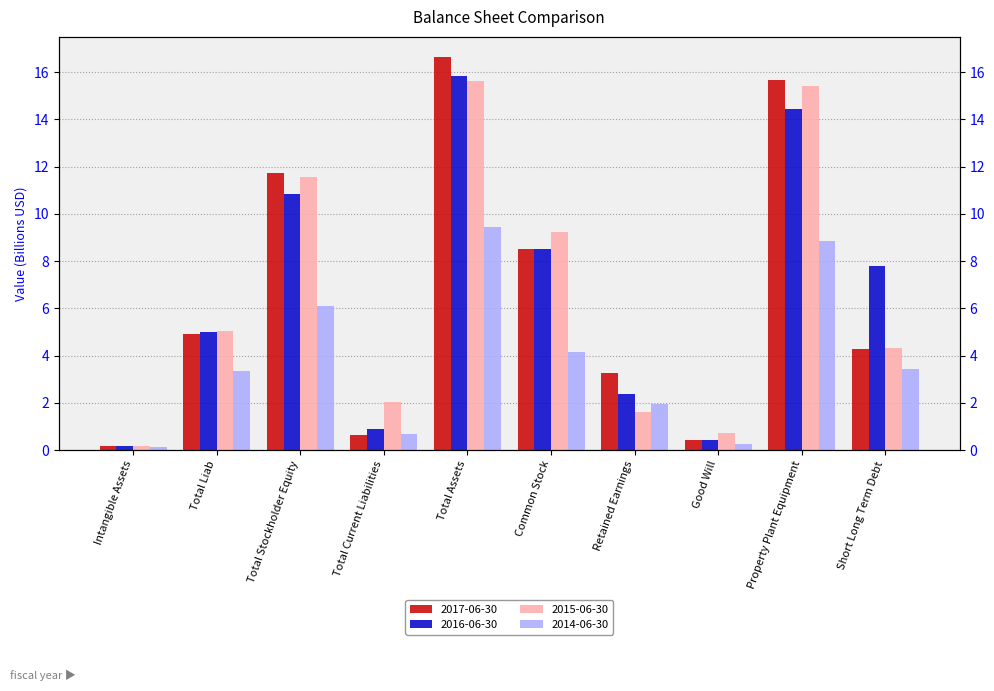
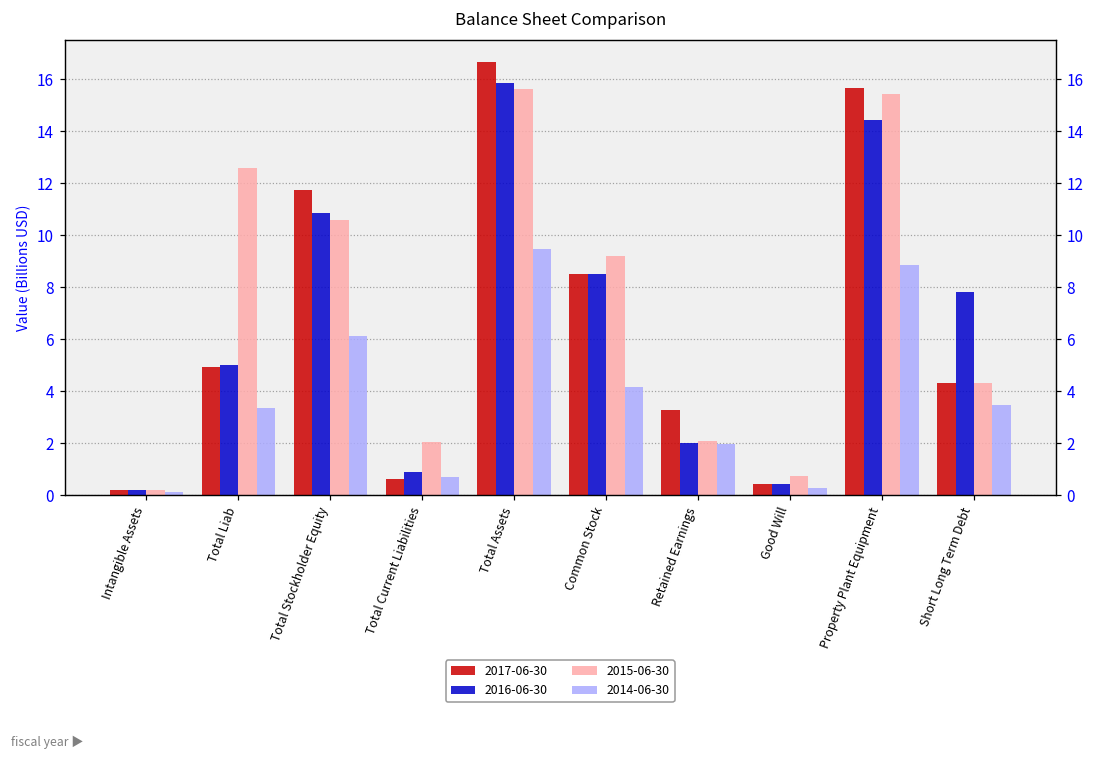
  {
    "2017-06-30": {
      "Intangible Assets": 0.2,
      "Total Liab": 4.9,
      "Total Stockholder Equity": 11.7,
      "Total Current Liabilities": 0.6,
      "Total Assets": 16.7,
      "Common Stock": 8.5,
      "Retained Earnings": 3.2,
      "Good Will": 0.4,
      "Property Plant Equipment": 15.6,
      "Short Long Term Debt": 4.3
    },
    "2016-06-30": {
      "Intangible Assets": 0.2,
      "Total Liab": 5.0,
      "Total Stockholder Equity": 10.8,
      "Total Current Liabilities": 0.9,
      "Total Assets": 15.8,
      "Common Stock": 8.5,
-     "Retained Earnings": 2.4,
+     "Retained Earnings": 2.0,
      "Good Will": 0.4,
      "Property Plant Equipment": 14.4,
      "Short Long Term Debt": 7.8
    },
    "2015-06-30": {
      "Intangible Assets": 0.2,
-     "Total Liab": 5.0,
-     "Total Stockholder Equity": 11.6,
+     "Total Liab": 12.6,
+     "Total Stockholder Equity": 10.6,
      "Total Current Liabilities": 2.1,
      "Total Assets": 15.6,
      "Common Stock": 9.2,
-     "Retained Earnings": 1.6,
+     "Retained Earnings": 2.1,
      "Good Will": 0.7,
      "Property Plant Equipment": 15.4,
      "Short Long Term Debt": 4.3
    },
    "2014-06-30": {
      "Intangible Assets": 0.1,
      "Total Liab": 3.4,
      "Total Stockholder Equity": 6.1,
      "Total Current Liabilities": 0.7,
      "Total Assets": 9.5,
      "Common Stock": 4.1,
      "Retained Earnings": 2.0,
      "Good Will": 0.3,
      "Property Plant Equipment": 8.8,
      "Short Long Term Debt": 3.4
    }
  }
